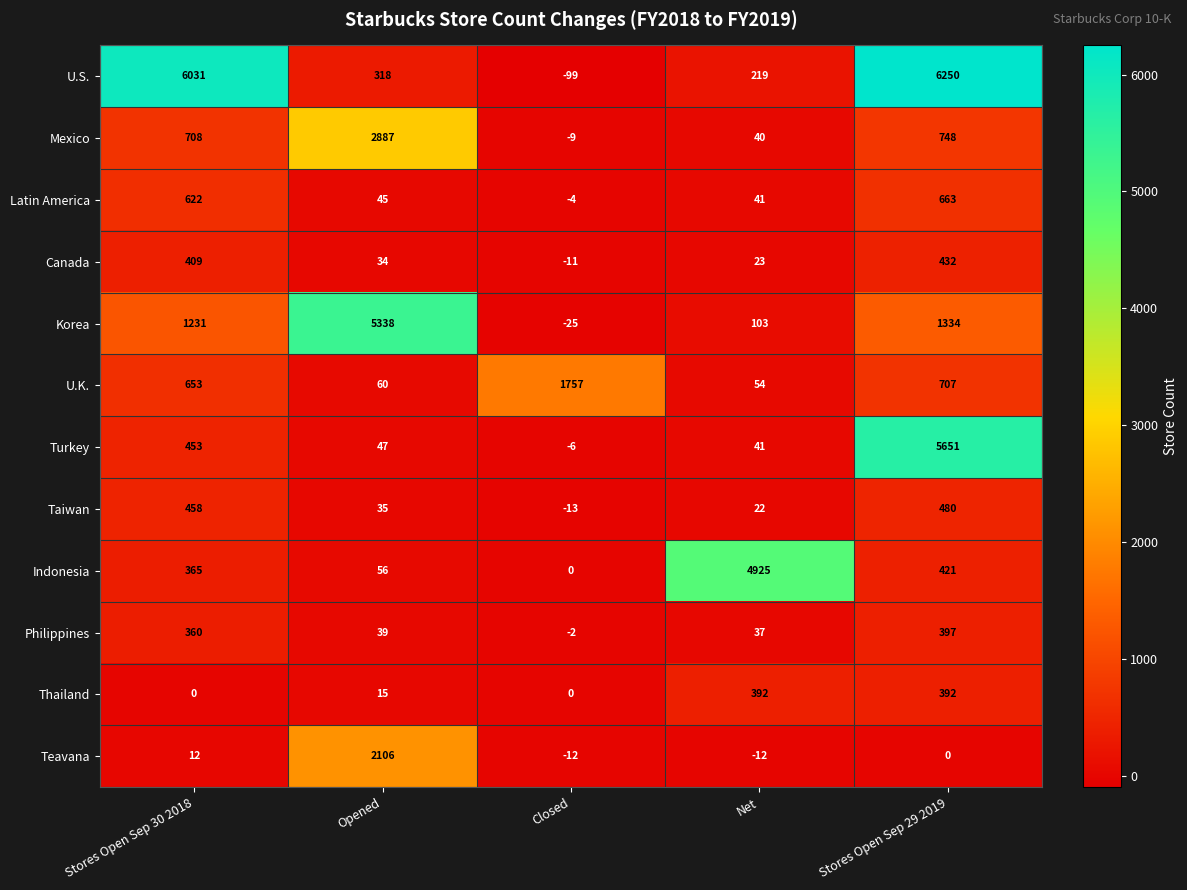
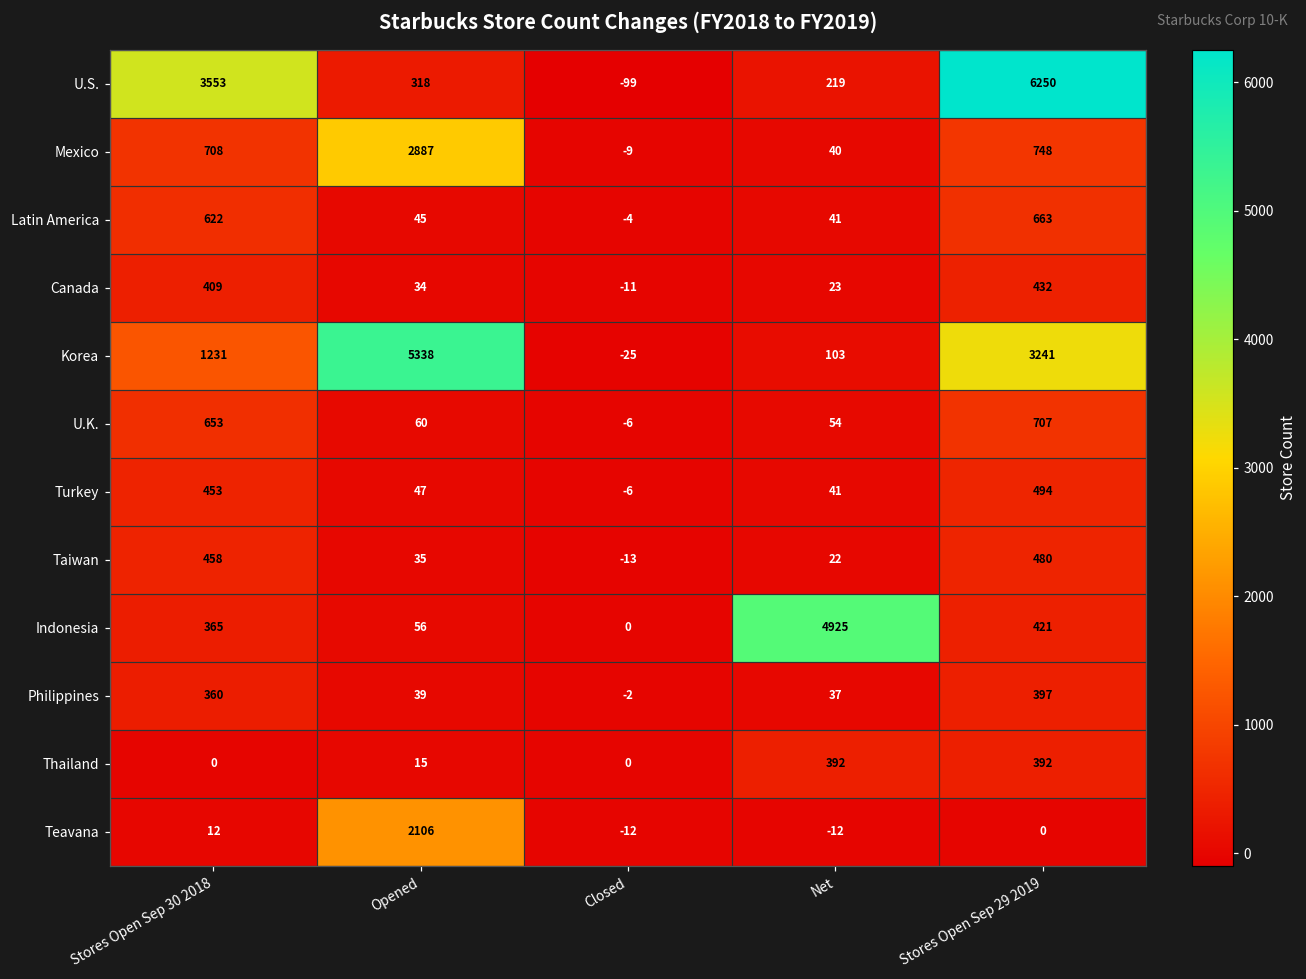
  {
    "U.S.": {
-     "Stores Open Sep 30 2018": 6031,
+     "Stores Open Sep 30 2018": 3553,
      "Opened": 318,
      "Closed": -99,
      "Net": 219,
      "Stores Open Sep 29 2019": 6250
    },
    "Mexico": {
      "Stores Open Sep 30 2018": 708,
      "Opened": 2887,
      "Closed": -9,
      "Net": 40,
      "Stores Open Sep 29 2019": 748
    },
    "Latin America": {
      "Stores Open Sep 30 2018": 622,
      "Opened": 45,
      "Closed": -4,
      "Net": 41,
      "Stores Open Sep 29 2019": 663
    },
    "Canada": {
      "Stores Open Sep 30 2018": 409,
      "Opened": 34,
      "Closed": -11,
      "Net": 23,
      "Stores Open Sep 29 2019": 432
    },
    "Korea": {
      "Stores Open Sep 30 2018": 1231,
      "Opened": 5338,
      "Closed": -25,
      "Net": 103,
-     "Stores Open Sep 29 2019": 1334
+     "Stores Open Sep 29 2019": 3241
    },
    "U.K.": {
      "Stores Open Sep 30 2018": 653,
      "Opened": 60,
-     "Closed": 1757,
+     "Closed": -6,
      "Net": 54,
      "Stores Open Sep 29 2019": 707
    },
    "Turkey": {
      "Stores Open Sep 30 2018": 453,
      "Opened": 47,
      "Closed": -6,
      "Net": 41,
-     "Stores Open Sep 29 2019": 5651
+     "Stores Open Sep 29 2019": 494
    },
    "Taiwan": {
      "Stores Open Sep 30 2018": 458,
      "Opened": 35,
      "Closed": -13,
      "Net": 22,
      "Stores Open Sep 29 2019": 480
    },
    "Indonesia": {
      "Stores Open Sep 30 2018": 365,
      "Opened": 56,
      "Closed": 0,
      "Net": 4925,
      "Stores Open Sep 29 2019": 421
    },
    "Philippines": {
      "Stores Open Sep 30 2018": 360,
      "Opened": 39,
      "Closed": -2,
      "Net": 37,
      "Stores Open Sep 29 2019": 397
    },
    "Thailand": {
      "Stores Open Sep 30 2018": 0,
      "Opened": 15,
      "Closed": 0,
      "Net": 392,
      "Stores Open Sep 29 2019": 392
    },
    "Teavana": {
      "Stores Open Sep 30 2018": 12,
      "Opened": 2106,
      "Closed": -12,
      "Net": -12,
      "Stores Open Sep 29 2019": 0
    }
  }
